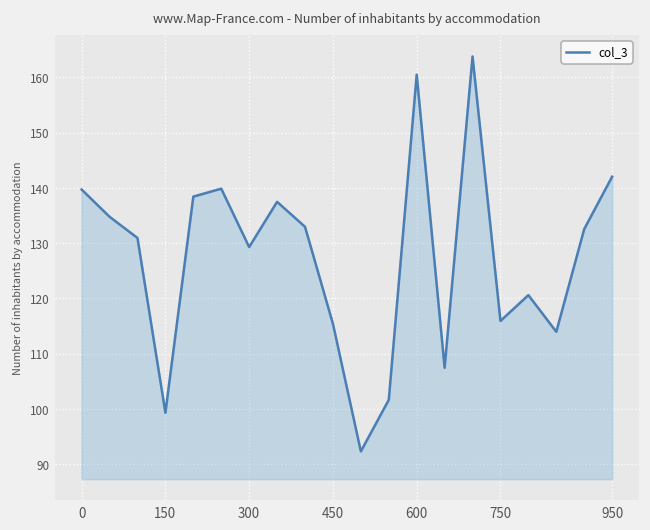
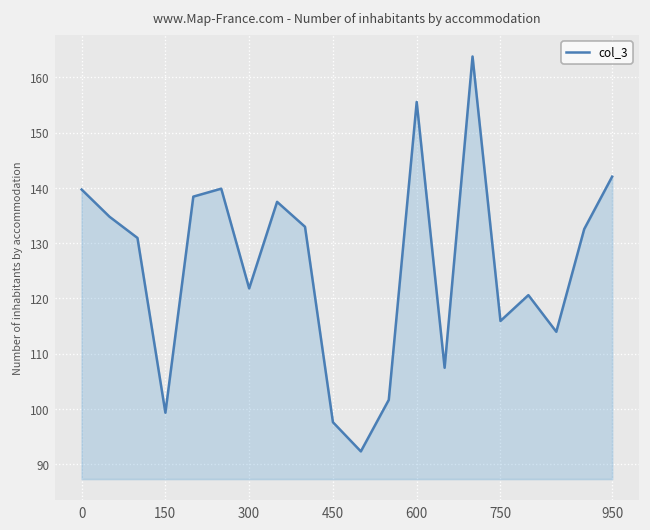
  {
    "0": 140,
    "150": 99,
-   "300": 129,
-   "450": 115,
-   "600": 160,
+   "300": 122,
+   "450": 98,
+   "600": 156,
    "750": 116,
    "950": 142
  }
